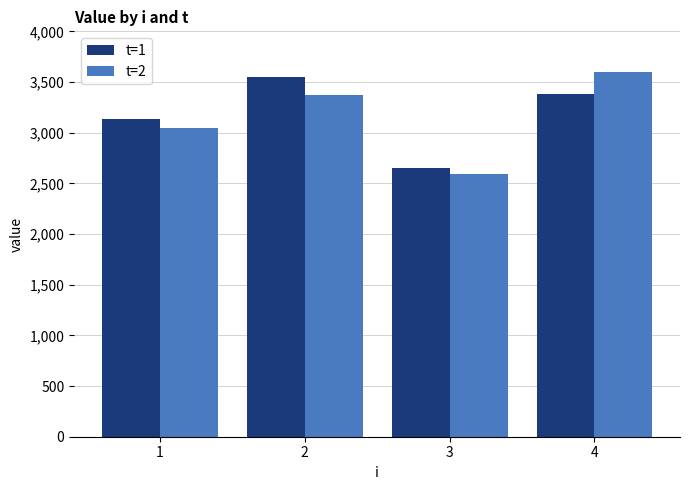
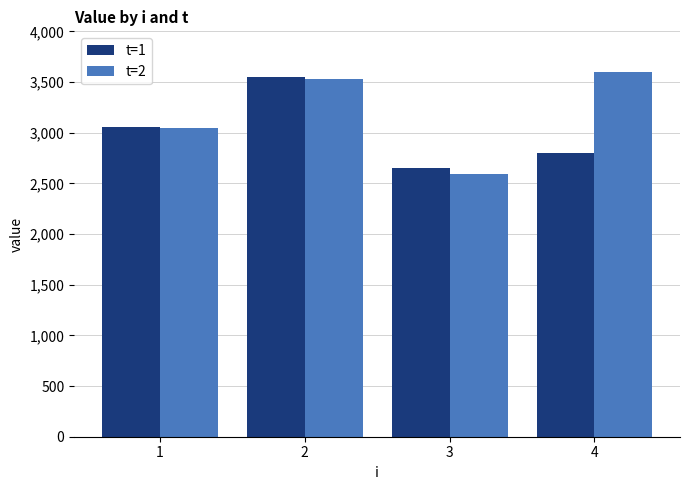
  {
    "t=1": {
-     "1": "3,140",
+     "1": "3,060",
      "2": "3,550",
      "3": "2,650",
-     "4": "3,380"
+     "4": "2,800"
    },
    "t=2": {
      "1": "3,040",
-     "2": "3,370",
+     "2": "3,530",
      "3": "2,590",
      "4": "3,600"
    }
  }
